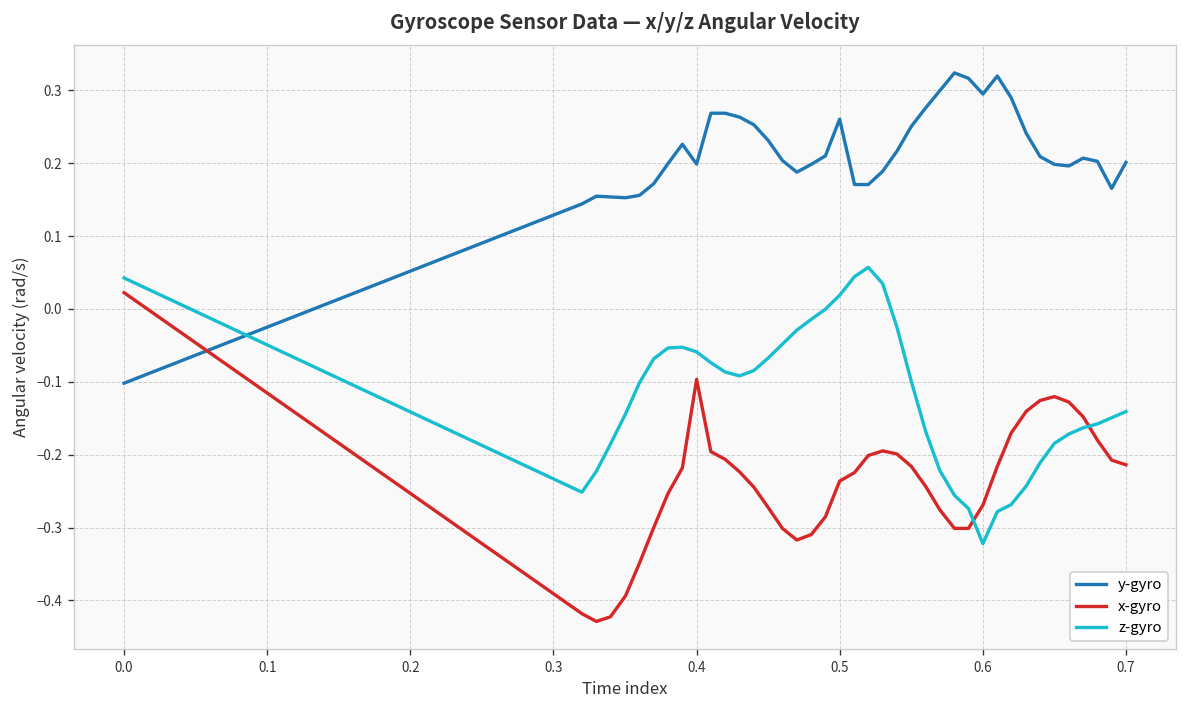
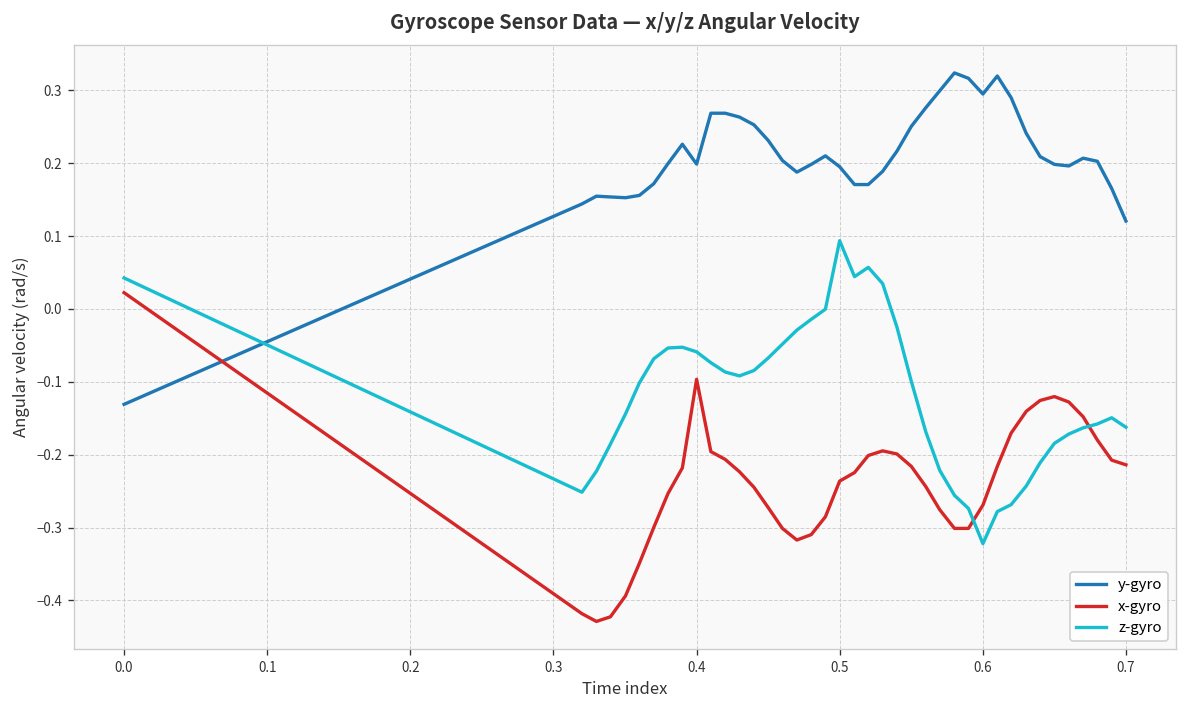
  {
    "y-gyro": {
-     "0.0": -0.10,
+     "0.0": -0.13,
      "0.4": 0.20,
-     "0.5": 0.26,
+     "0.5": 0.20,
      "0.6": 0.30,
-     "0.7": 0.20
+     "0.7": 0.12
    },
    "x-gyro": {
      "0.0": 0.02,
      "0.4": -0.10,
      "0.5": -0.24,
      "0.6": -0.27,
      "0.7": -0.21
    },
    "z-gyro": {
      "0.0": 0.04,
      "0.4": -0.06,
-     "0.5": 0.02,
+     "0.5": 0.09,
      "0.6": -0.32,
-     "0.7": -0.14
+     "0.7": -0.16
    }
  }
